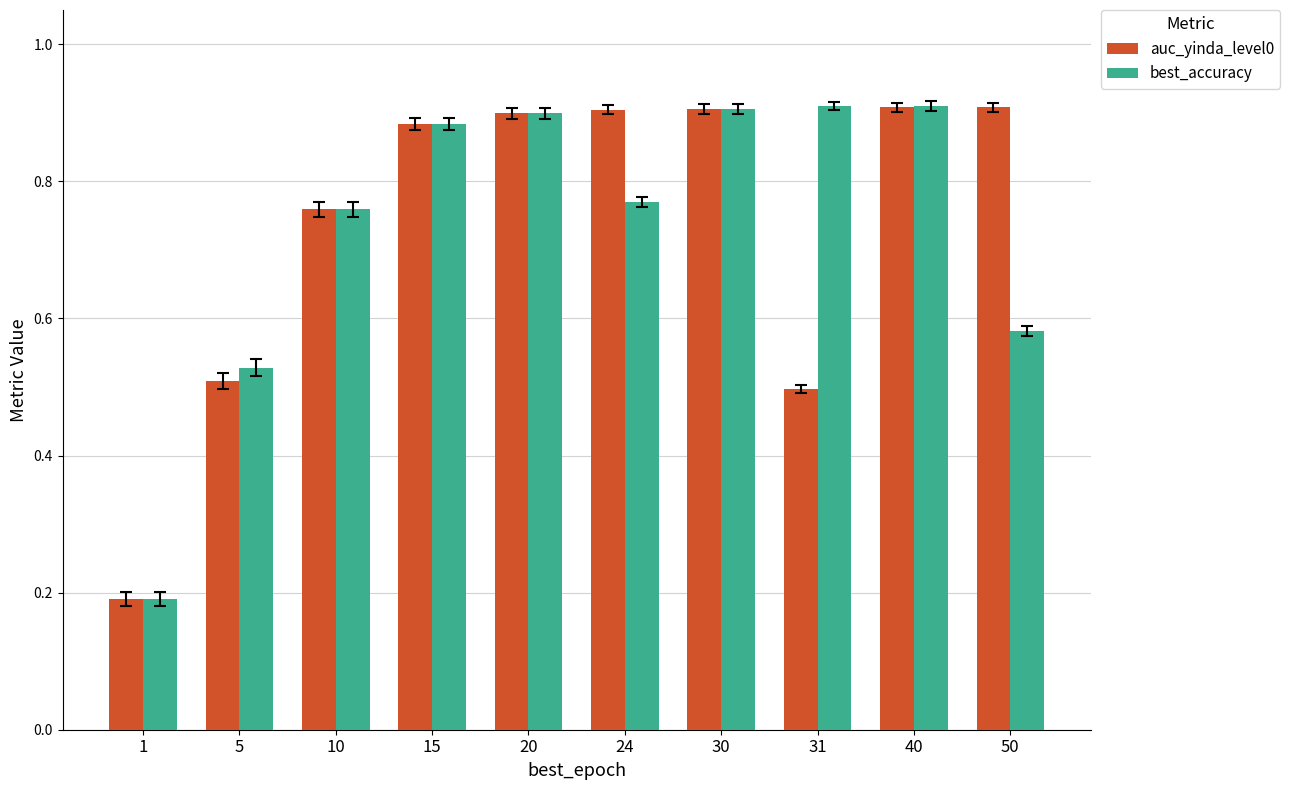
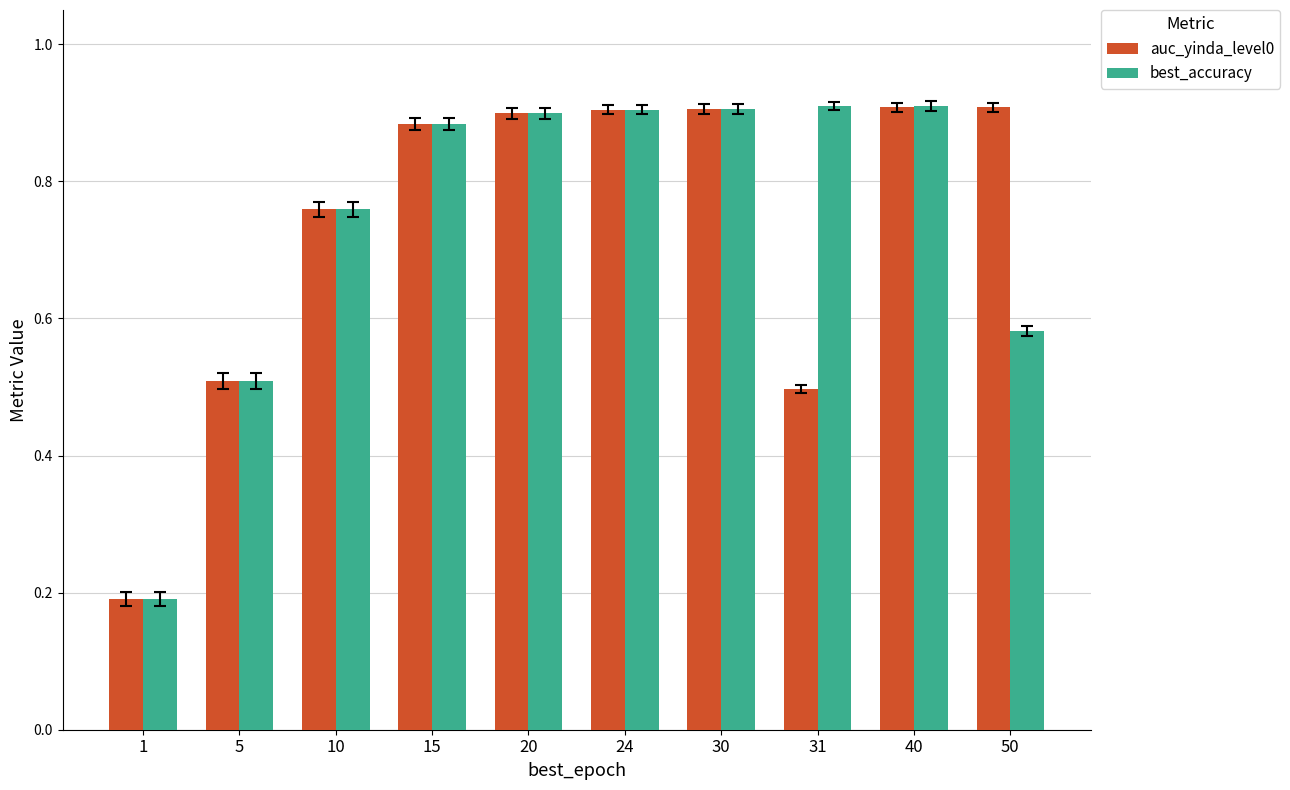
  {
    "auc_yinda_level0": {
      "1": 0.19,
      "5": 0.51,
      "10": 0.76,
      "15": 0.88,
      "20": 0.90,
      "24": 0.90,
      "30": 0.91,
      "31": 0.50,
      "40": 0.91,
      "50": 0.91
    },
    "best_accuracy": {
      "1": 0.19,
-     "5": 0.53,
+     "5": 0.51,
      "10": 0.76,
      "15": 0.88,
      "20": 0.90,
-     "24": 0.77,
+     "24": 0.90,
      "30": 0.91,
      "31": 0.91,
      "40": 0.91,
      "50": 0.58
    }
  }
